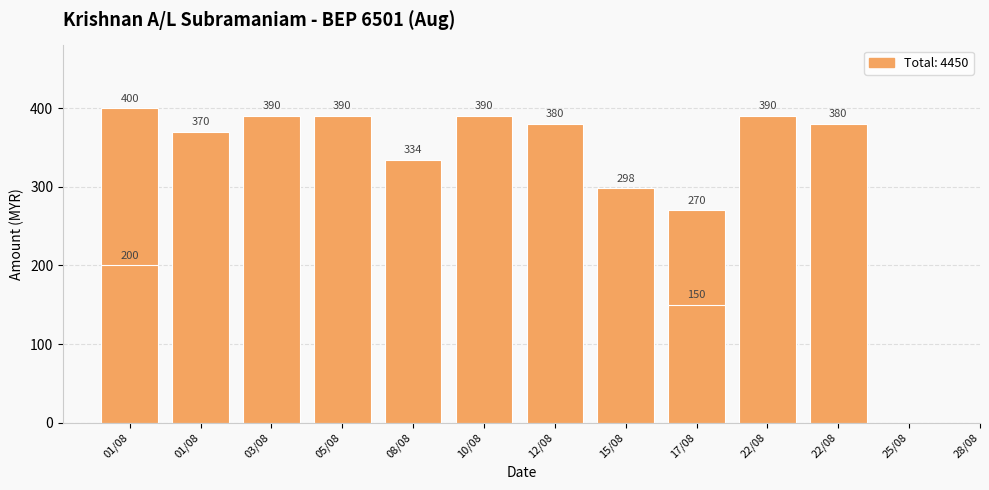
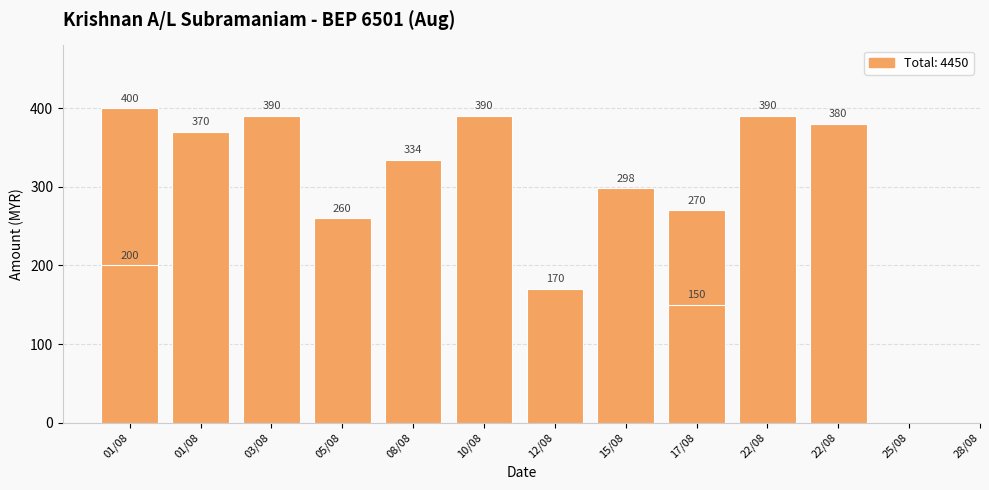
  {
    "03/08": 390,
-   "05/08": 390,
+   "05/08": 260,
    "08/08": 334,
    "10/08": 390,
-   "12/08": 380,
+   "12/08": 170,
    "15/08": 298
  }
